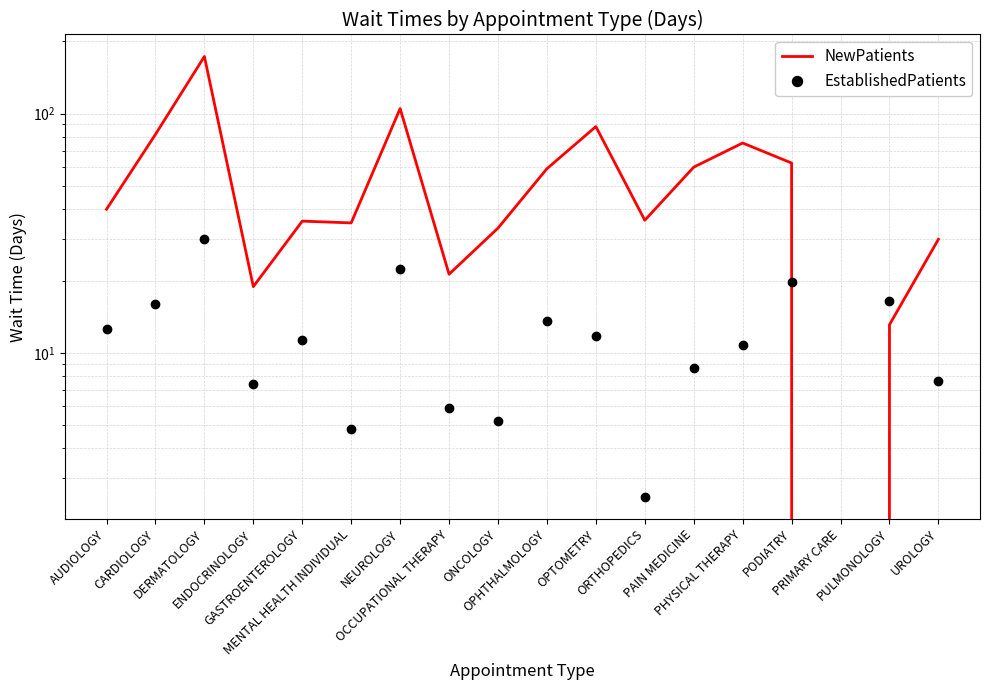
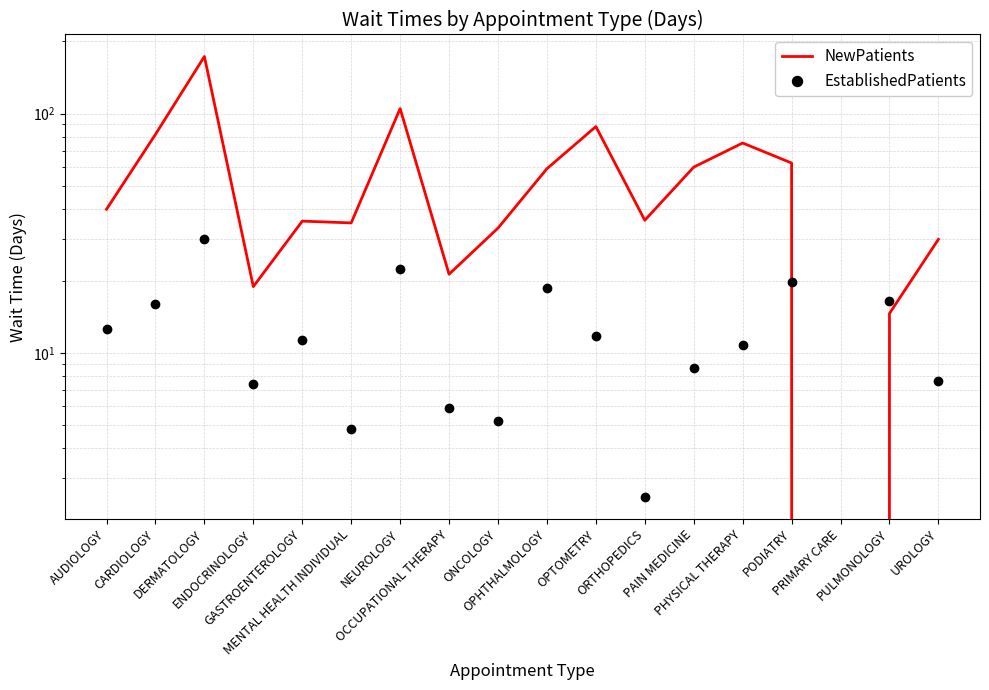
  {
    "NewPatients": {
      "AUDIOLOGY": 40,
      "CARDIOLOGY": 82,
      "DERMATOLOGY": 170,
      "ENDOCRINOLOGY": 19,
      "GASTROENTEROLOGY": 36,
      "MENTAL HEALTH INDIVIDUAL": 35,
      "NEUROLOGY": 100,
      "OCCUPATIONAL THERAPY": 21,
      "ONCOLOGY": 33,
      "OPHTHALMOLOGY": 59,
      "OPTOMETRY": 88,
      "ORTHOPEDICS": 36,
      "PAIN MEDICINE": 60,
      "PHYSICAL THERAPY": 75,
      "PODIATRY": 62,
-     "PULMONOLOGY": 13,
+     "PULMONOLOGY": 15,
      "UROLOGY": 30
    },
    "EstablishedPatients": {
      "AUDIOLOGY": 13,
      "CARDIOLOGY": 16,
      "DERMATOLOGY": 30,
      "ENDOCRINOLOGY": 7.4,
      "GASTROENTEROLOGY": 11,
      "MENTAL HEALTH INDIVIDUAL": 4.8,
      "NEUROLOGY": 23,
      "OCCUPATIONAL THERAPY": 6,
      "ONCOLOGY": 5.2,
-     "OPHTHALMOLOGY": 14,
+     "OPHTHALMOLOGY": 19,
      "OPTOMETRY": 12,
      "ORTHOPEDICS": 2.5,
      "PAIN MEDICINE": 8.6,
      "PHYSICAL THERAPY": 11,
      "PODIATRY": 20,
      "PULMONOLOGY": 17,
      "UROLOGY": 7.6
    }
  }
